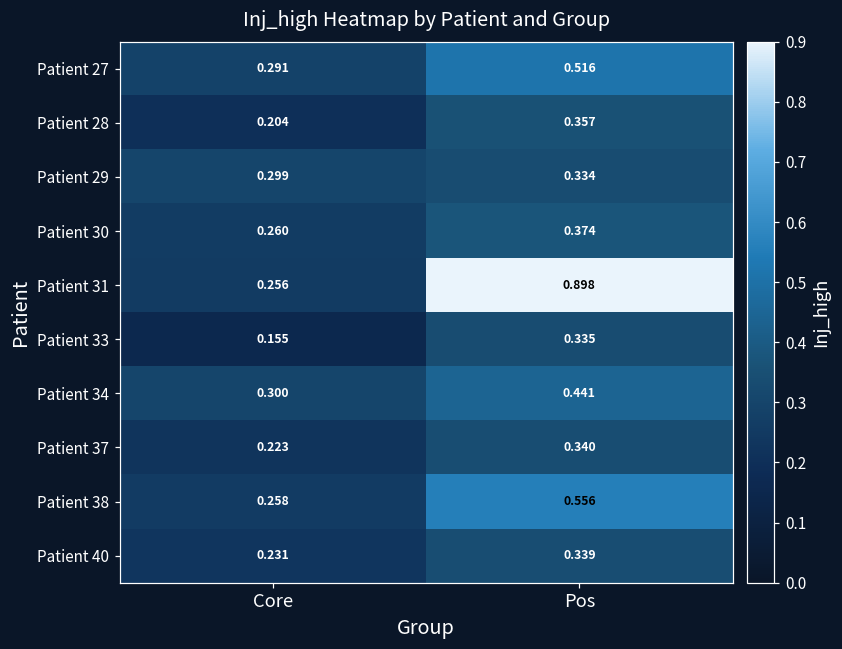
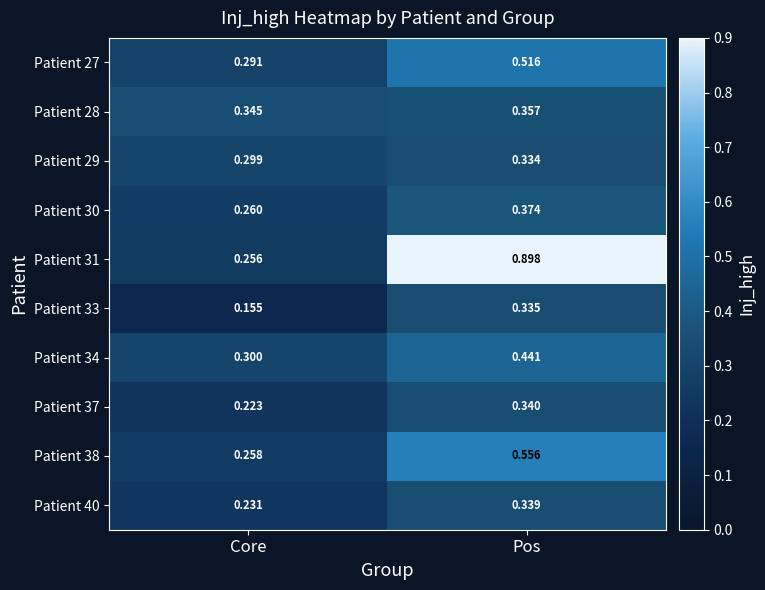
  {
    "Patient 27": {
      "Core": 0.291,
      "Pos": 0.516
    },
    "Patient 28": {
-     "Core": 0.204,
+     "Core": 0.345,
      "Pos": 0.357
    },
    "Patient 29": {
      "Core": 0.299,
      "Pos": 0.334
    },
    "Patient 30": {
      "Core": 0.260,
      "Pos": 0.374
    },
    "Patient 31": {
      "Core": 0.256,
      "Pos": 0.898
    },
    "Patient 33": {
      "Core": 0.155,
      "Pos": 0.335
    },
    "Patient 34": {
      "Core": 0.300,
      "Pos": 0.441
    },
    "Patient 37": {
      "Core": 0.223,
      "Pos": 0.340
    },
    "Patient 38": {
      "Core": 0.258,
      "Pos": 0.556
    },
    "Patient 40": {
      "Core": 0.231,
      "Pos": 0.339
    }
  }
